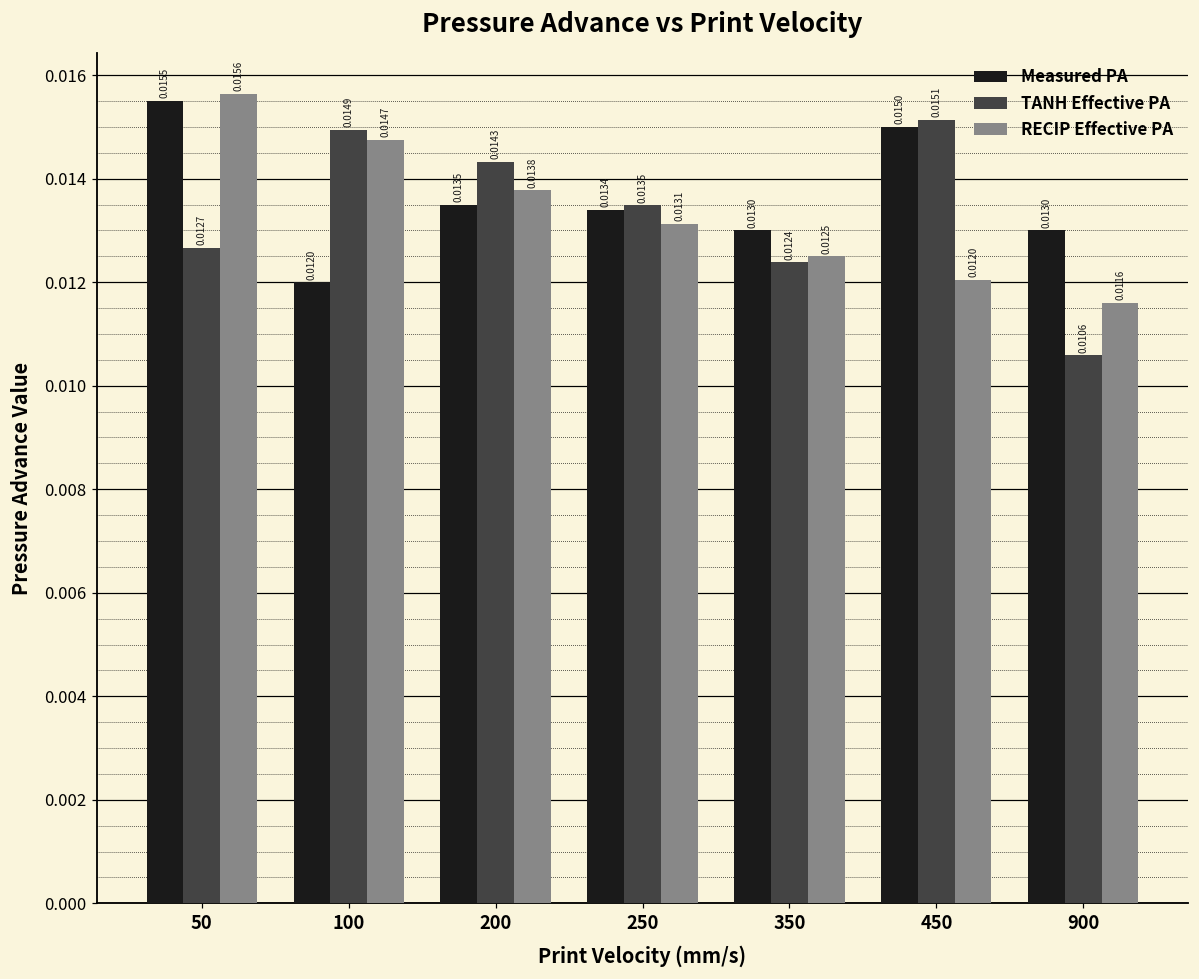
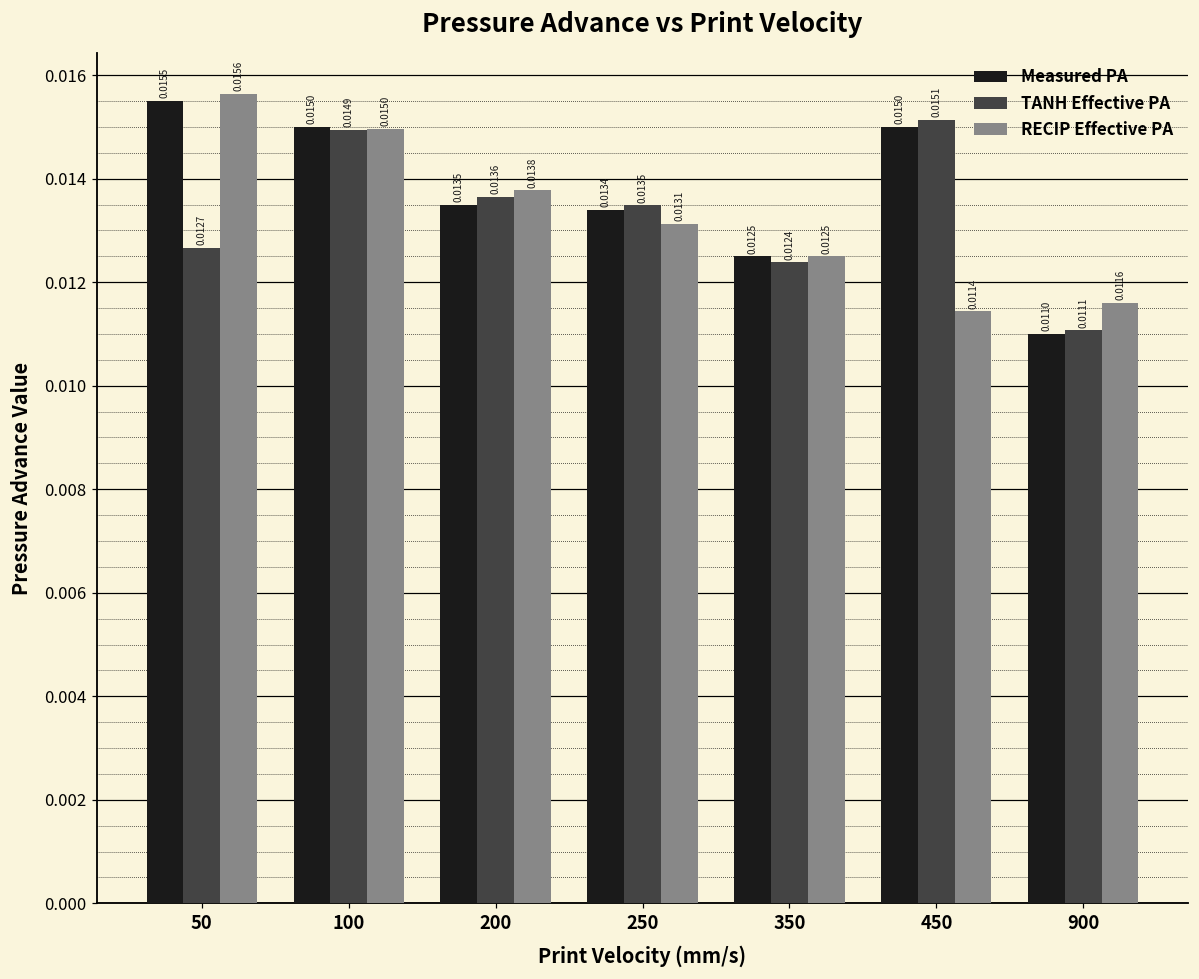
  {
    "Measured PA": {
      "50": 0.0155,
-     "100": 0.0120,
+     "100": 0.0150,
      "200": 0.0135,
      "250": 0.0134,
-     "350": 0.0130,
+     "350": 0.0125,
      "450": 0.0150,
-     "900": 0.0130
+     "900": 0.0110
    },
    "TANH Effective PA": {
      "50": 0.0127,
      "100": 0.0149,
-     "200": 0.0143,
+     "200": 0.0136,
      "250": 0.0135,
      "350": 0.0124,
      "450": 0.0151,
-     "900": 0.0106
+     "900": 0.0111
    },
    "RECIP Effective PA": {
      "50": 0.0156,
-     "100": 0.0147,
+     "100": 0.0150,
      "200": 0.0138,
      "250": 0.0131,
      "350": 0.0125,
-     "450": 0.0120,
+     "450": 0.0114,
      "900": 0.0116
    }
  }
